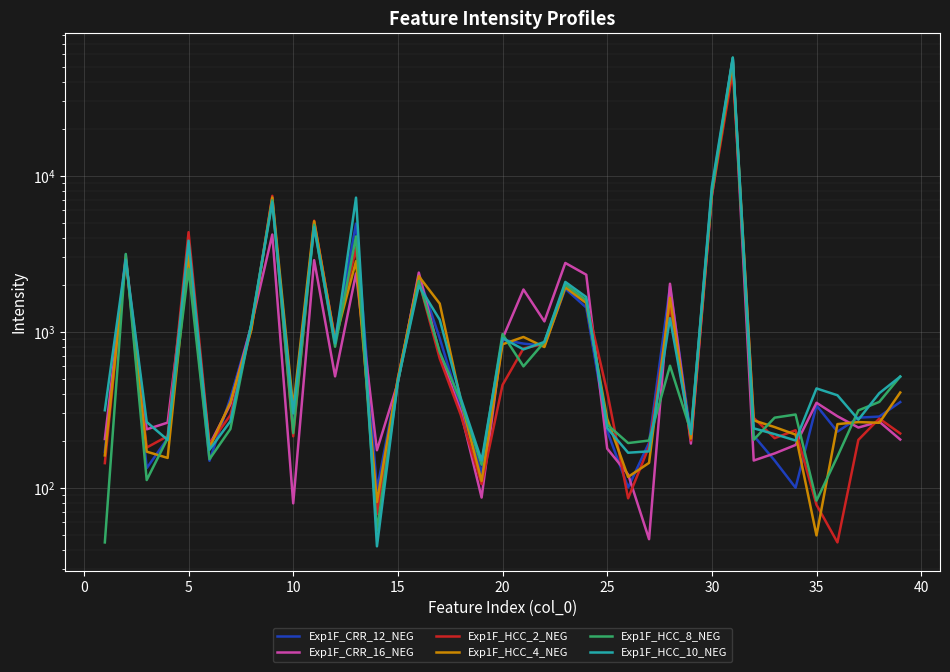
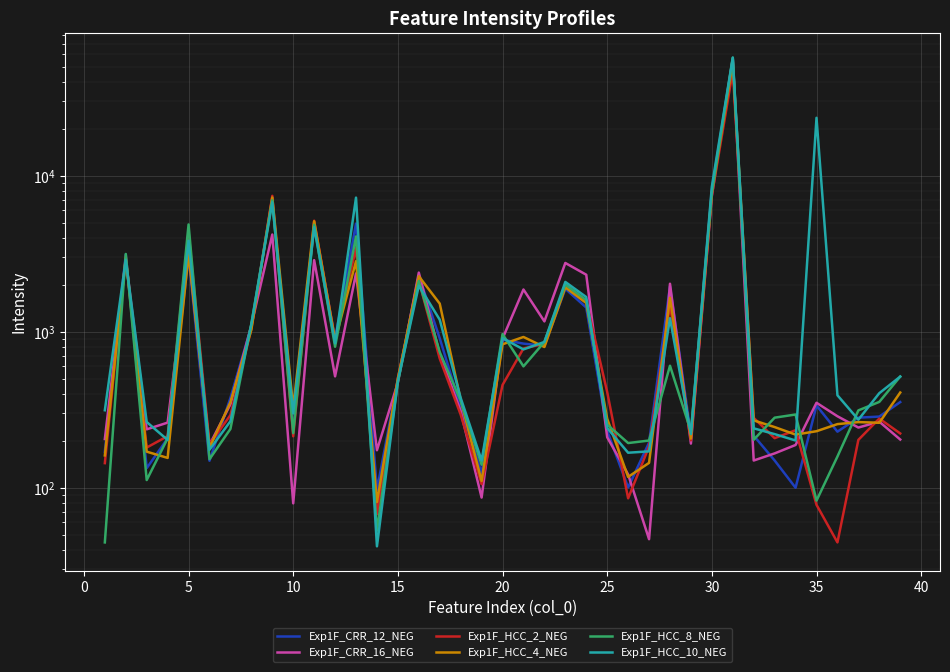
  {
    "Exp1F_CRR_12_NEG": {
      "5": 3000,
      "25": 230,
      "30": 8000,
      "35": 340
    },
    "Exp1F_CRR_16_NEG": {
      "10": 80,
-     "25": 180,
+     "25": 210,
      "35": 350
    },
    "Exp1F_HCC_2_NEG": {
      "5": 4300,
      "10": 210,
      "20": 460,
      "25": 410,
      "35": 80
    },
    "Exp1F_HCC_4_NEG": {
      "10": 330,
      "20": 800,
      "25": 280,
-     "35": 49
+     "35": 230
    },
    "Exp1F_HCC_8_NEG": {
-     "5": 2500,
+     "5": 4900,
      "20": 1000,
      "25": 250,
      "35": 80
    },
    "Exp1F_HCC_10_NEG": {
      "5": 3800,
      "10": 300,
      "25": 240,
      "30": 9000,
-     "35": 430
+     "35": 24000
    }
  }
